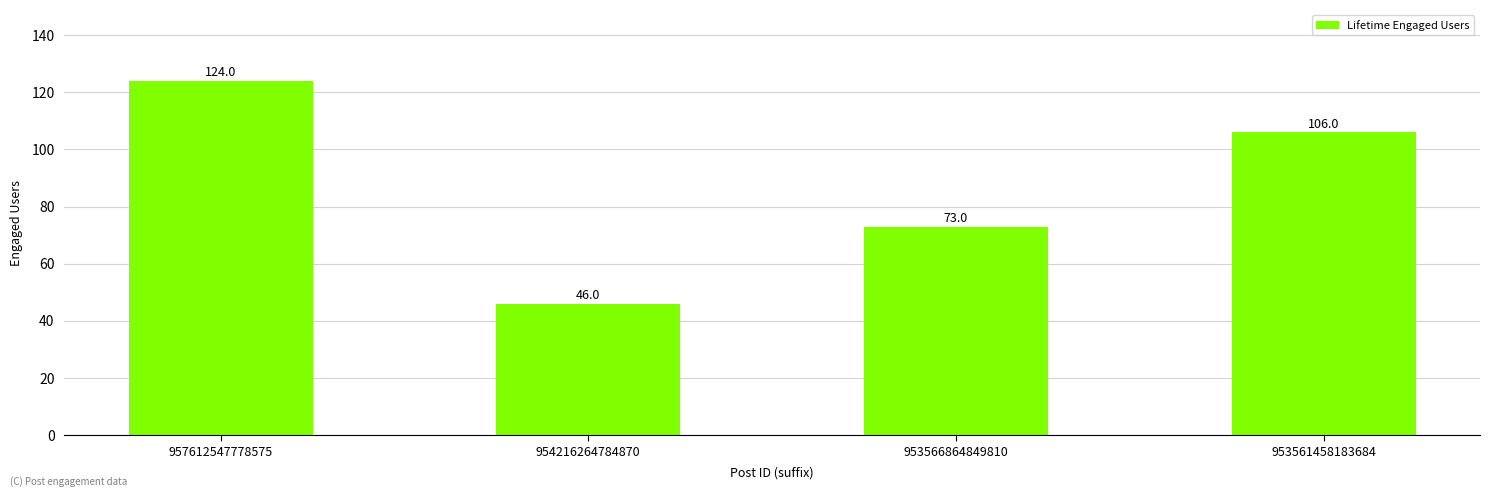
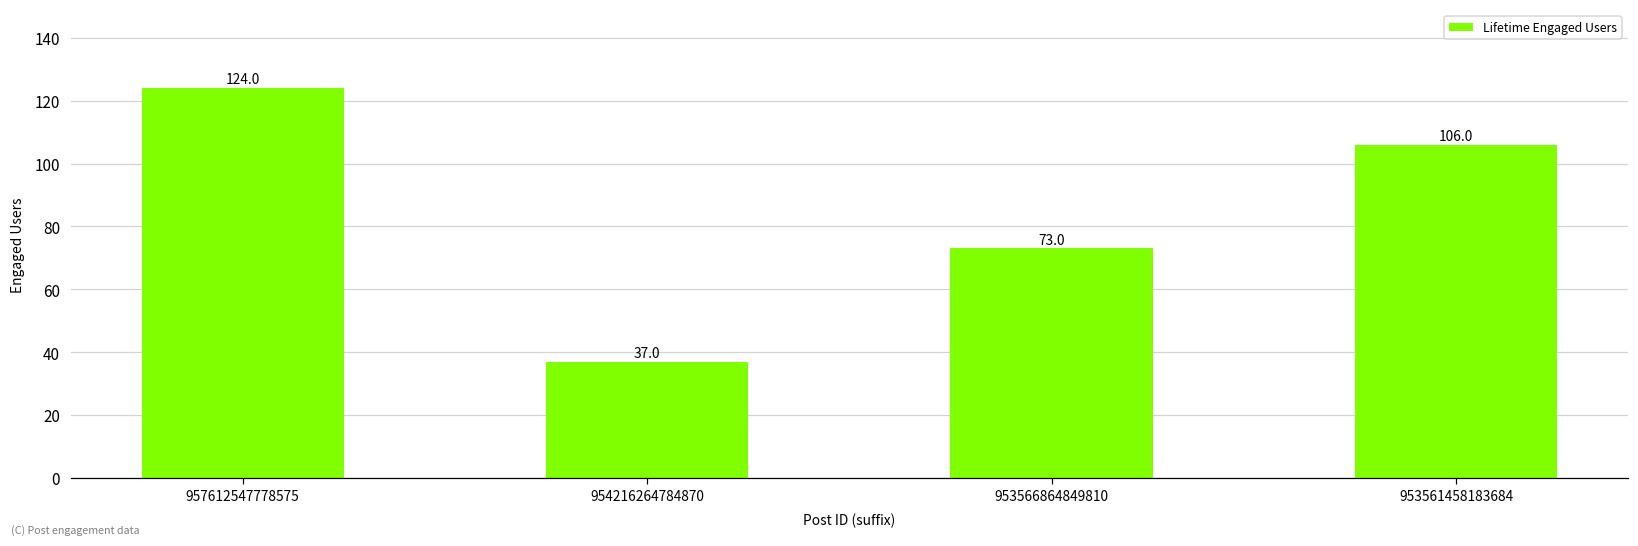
  {
    "957612547778575": 124.0,
-   "954216264784870": 46.0,
+   "954216264784870": 37.0,
    "953566864849810": 73.0,
    "953561458183684": 106.0
  }
